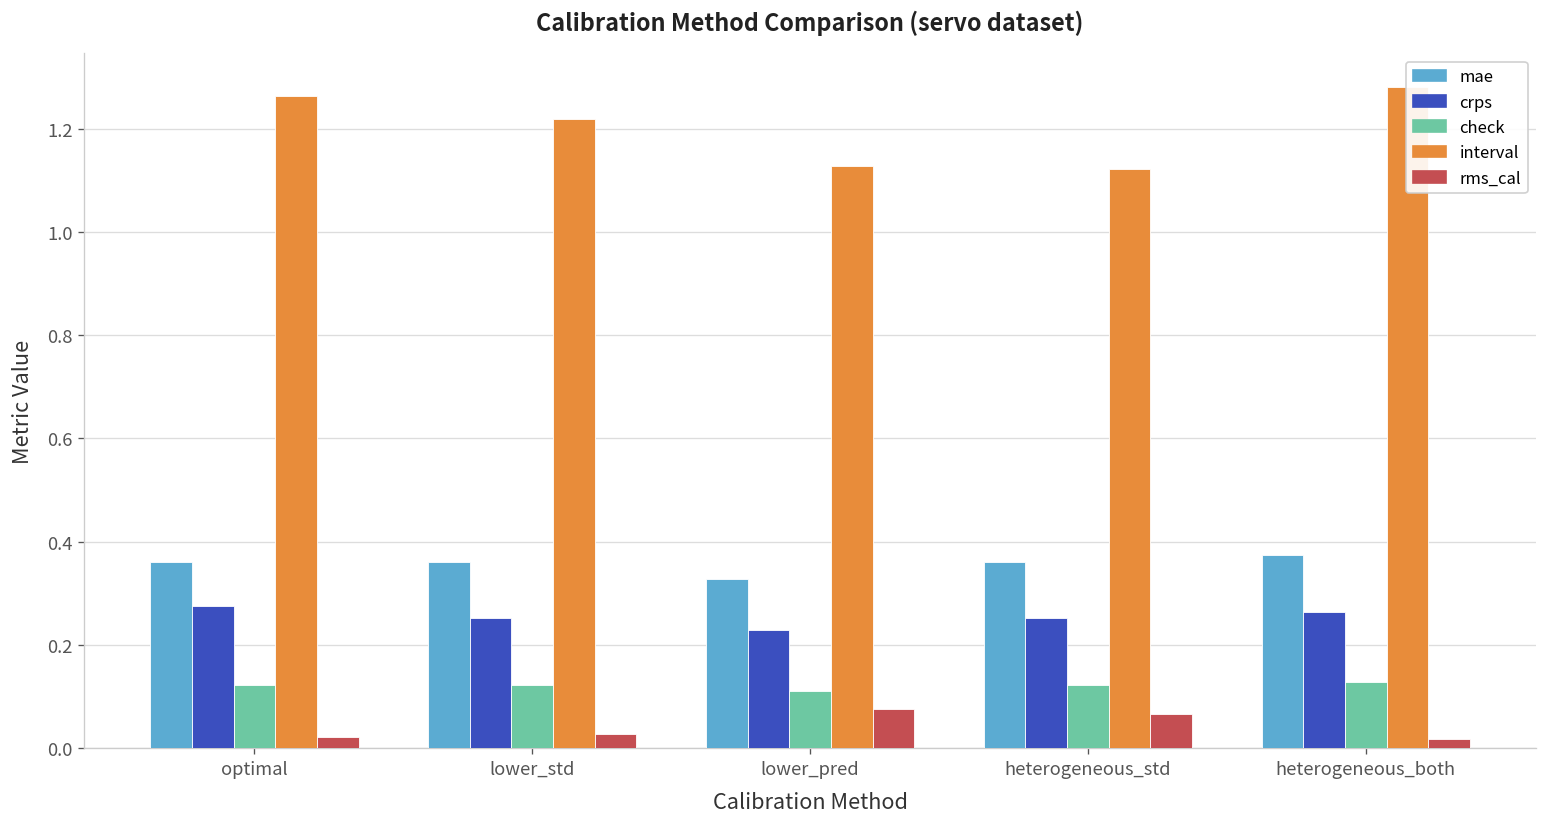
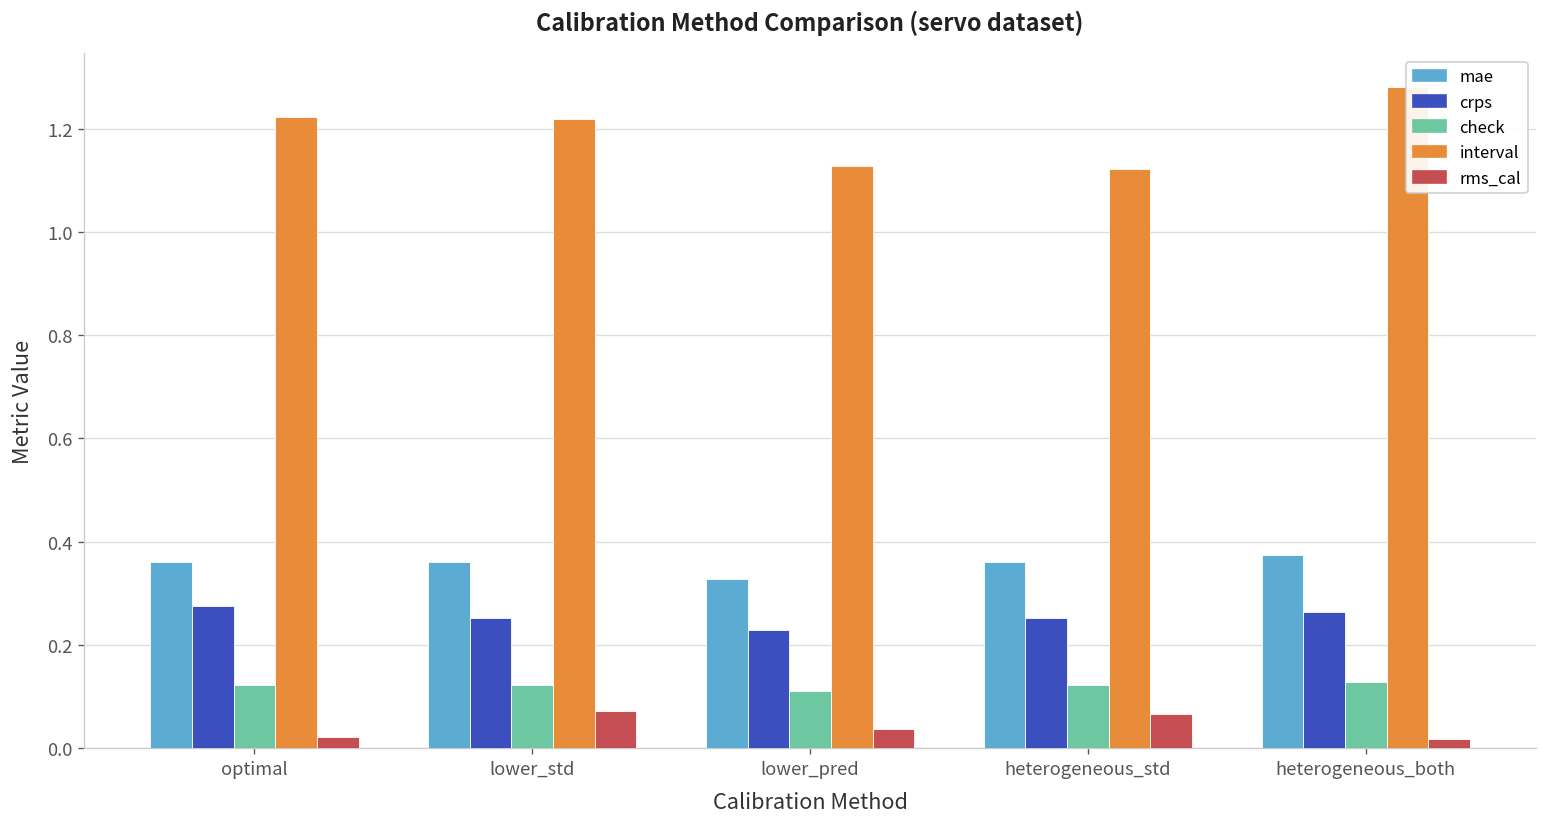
  {
    "crps": {
      "optimal": 0.28,
      "lower_std": 0.25,
      "lower_pred": 0.23,
      "heterogeneous_std": 0.25,
      "heterogeneous_both": 0.26
    },
    "interval": {
-     "optimal": 1.26,
+     "optimal": 1.22,
      "lower_std": 1.22,
      "lower_pred": 1.13,
      "heterogeneous_std": 1.12
    },
    "rms_cal": {
      "optimal": 0.02,
-     "lower_std": 0.03,
-     "lower_pred": 0.08,
+     "lower_std": 0.07,
+     "lower_pred": 0.04,
      "heterogeneous_std": 0.07,
      "heterogeneous_both": 0.02
    }
  }
